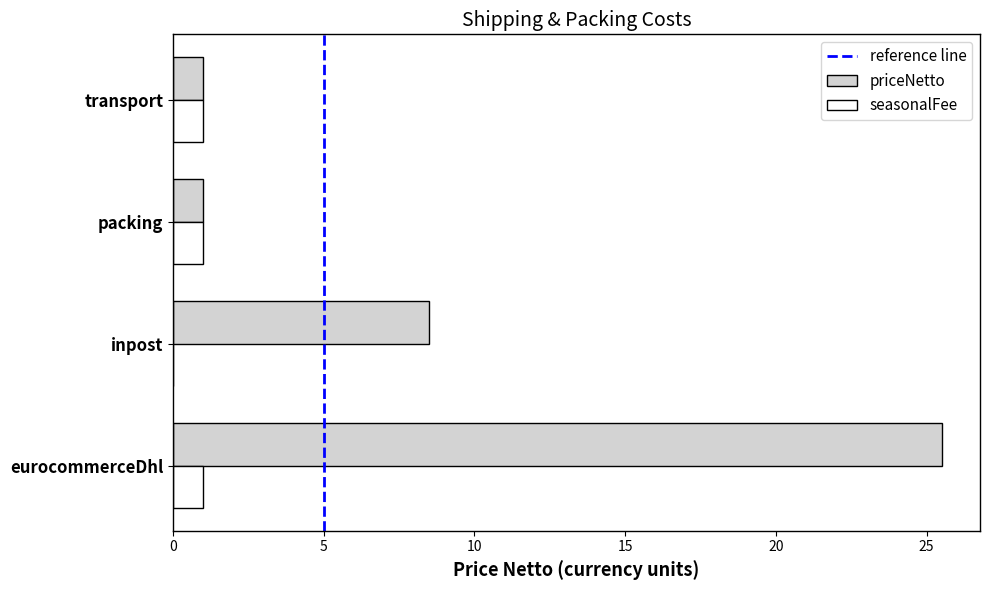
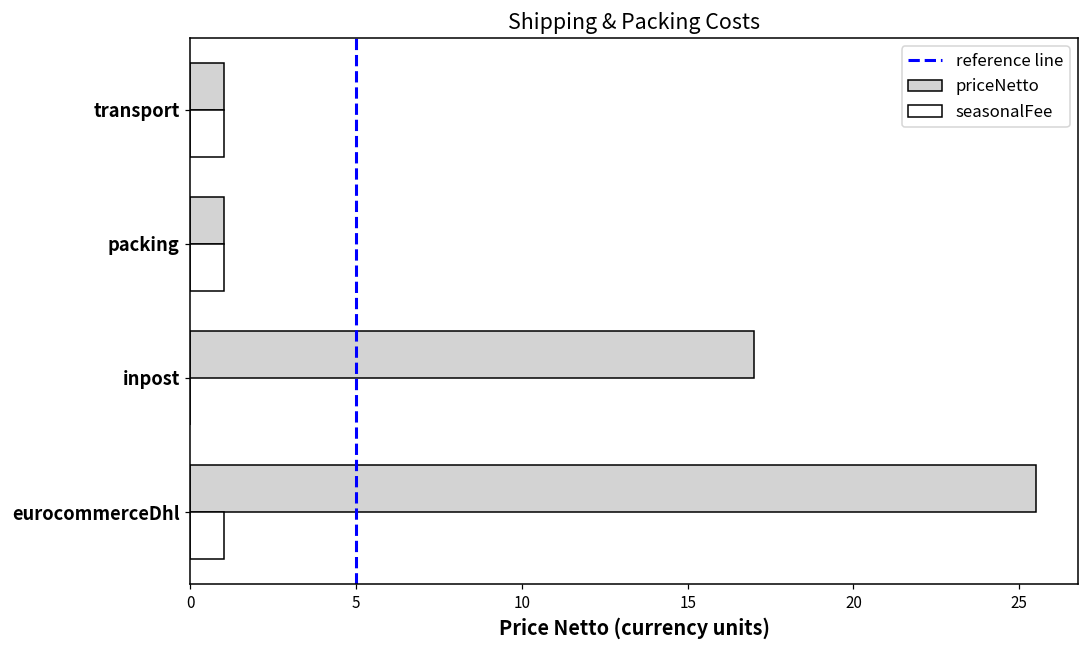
  {
    "priceNetto": {
      "transport": 1.0,
      "packing": 1.0,
-     "inpost": 8.5,
+     "inpost": 17.0,
      "eurocommerceDhl": 25.5
    },
    "seasonalFee": {
      "transport": 1.0,
      "packing": 1.0,
      "inpost": 0.0,
      "eurocommerceDhl": 1.0
    }
  }
